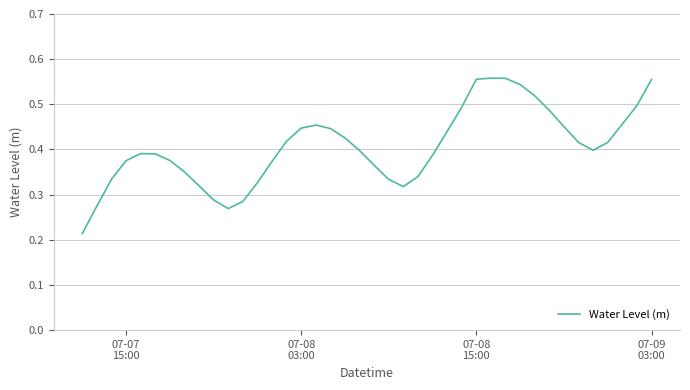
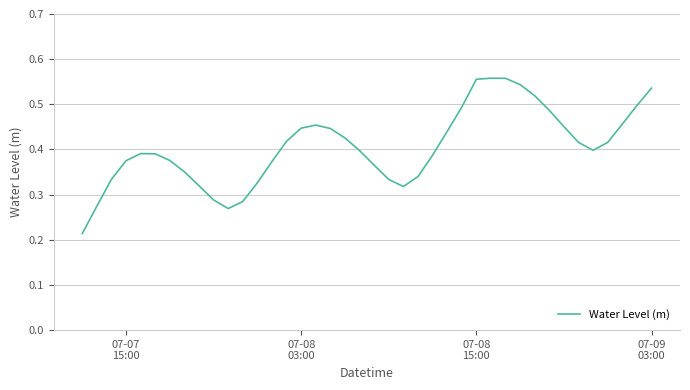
  {
    "07-07 15:00": 0.38,
    "07-08 03:00": 0.45,
    "07-08 15:00": 0.56,
-   "07-09 03:00": 0.56
+   "07-09 03:00": 0.54
  }
